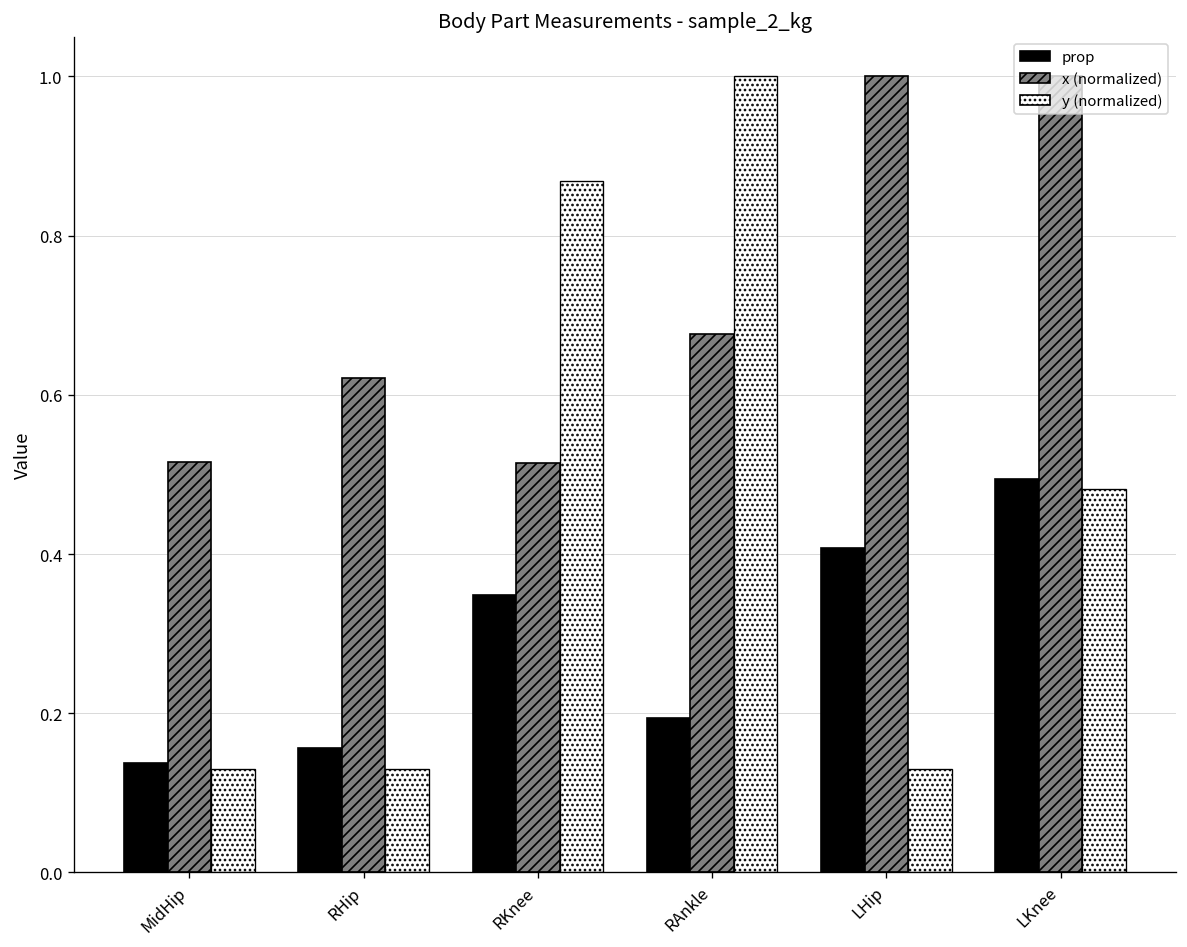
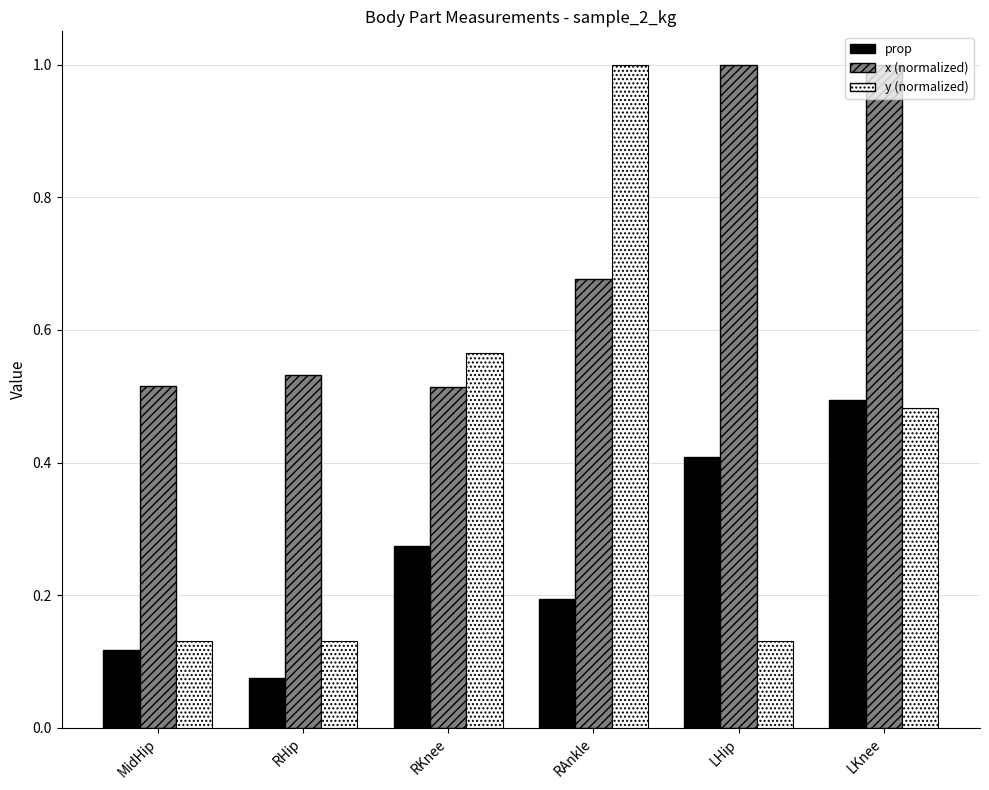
  {
    "prop": {
-     "MidHip": 0.14,
-     "RHip": 0.16,
-     "RKnee": 0.35,
+     "MidHip": 0.12,
+     "RHip": 0.08,
+     "RKnee": 0.27,
      "RAnkle": 0.19,
      "LHip": 0.41,
      "LKnee": 0.49
    },
    "x (normalized)": {
      "MidHip": 0.52,
-     "RHip": 0.62,
+     "RHip": 0.53,
      "RKnee": 0.51,
      "RAnkle": 0.68,
      "LHip": 1.00
    },
    "y (normalized)": {
      "MidHip": 0.13,
      "RHip": 0.13,
-     "RKnee": 0.87,
+     "RKnee": 0.57,
      "RAnkle": 1.00,
      "LHip": 0.13,
      "LKnee": 0.48
    }
  }
